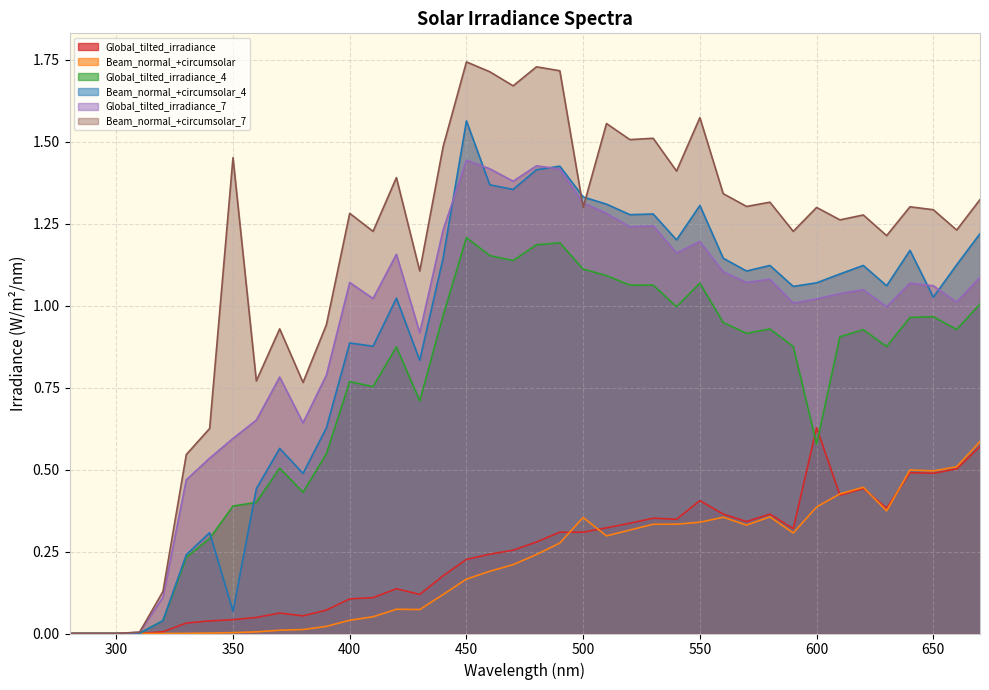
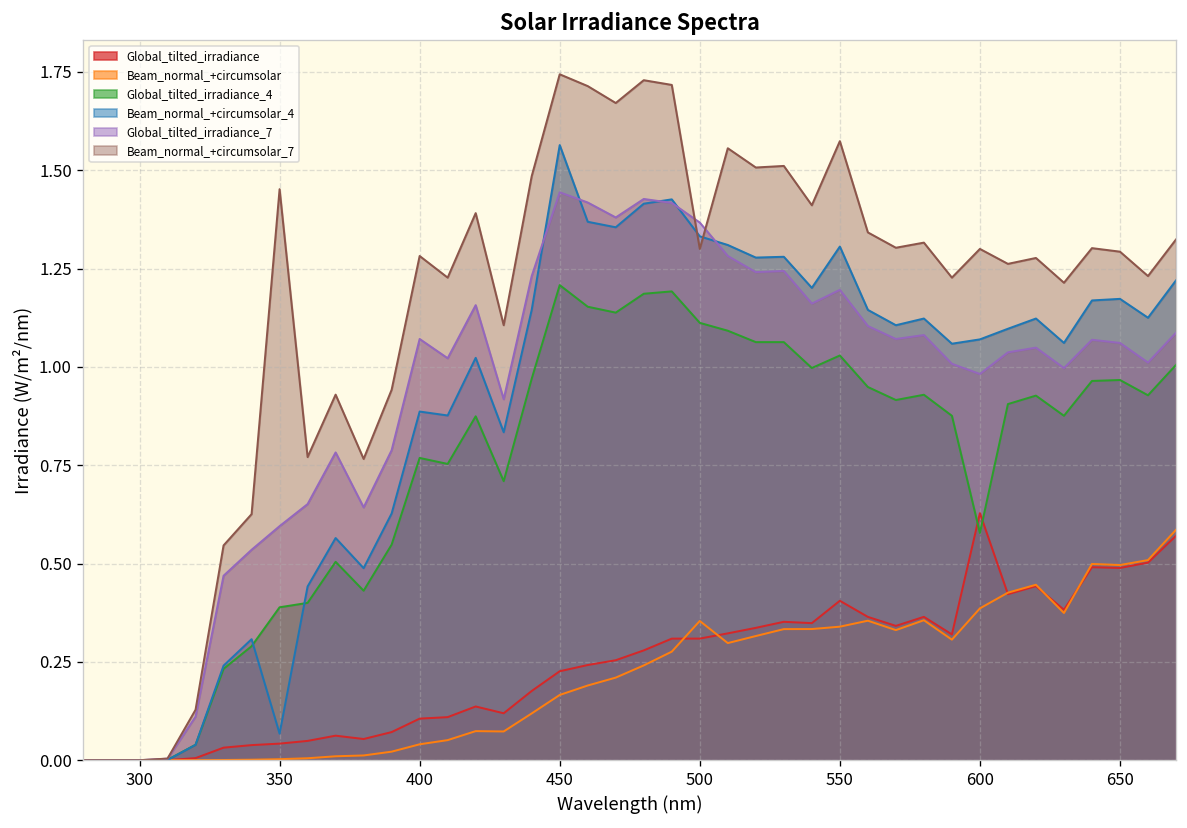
  {
    "Global_tilted_irradiance": {
      "350": 0.04,
      "400": 0.11,
      "450": 0.23,
      "500": 0.31,
      "550": 0.41,
      "600": 0.63
    },
    "Beam_normal_+circumsolar": {
      "350": 0.00,
      "400": 0.04,
      "450": 0.17,
      "500": 0.35,
      "550": 0.34,
      "600": 0.39
    },
    "Global_tilted_irradiance_4": {
      "350": 0.39,
      "400": 0.77,
      "450": 1.21,
      "500": 1.11,
-     "550": 1.07,
+     "550": 1.03,
      "600": 0.58,
      "650": 0.97
    },
    "Beam_normal_+circumsolar_4": {
      "350": 0.07,
      "400": 0.89,
      "450": 1.56,
      "500": 1.33,
      "550": 1.31,
      "600": 1.07,
-     "650": 1.03
+     "650": 1.17
    },
    "Global_tilted_irradiance_7": {
      "350": 0.60,
      "400": 1.07,
      "450": 1.44,
-     "500": 1.31,
+     "500": 1.37,
      "550": 1.20,
-     "600": 1.02,
+     "600": 0.98,
      "650": 1.06
    },
    "Beam_normal_+circumsolar_7": {
      "350": 1.45,
      "400": 1.28,
      "450": 1.74,
      "500": 1.30,
      "550": 1.57,
      "600": 1.30,
      "650": 1.29
    }
  }
